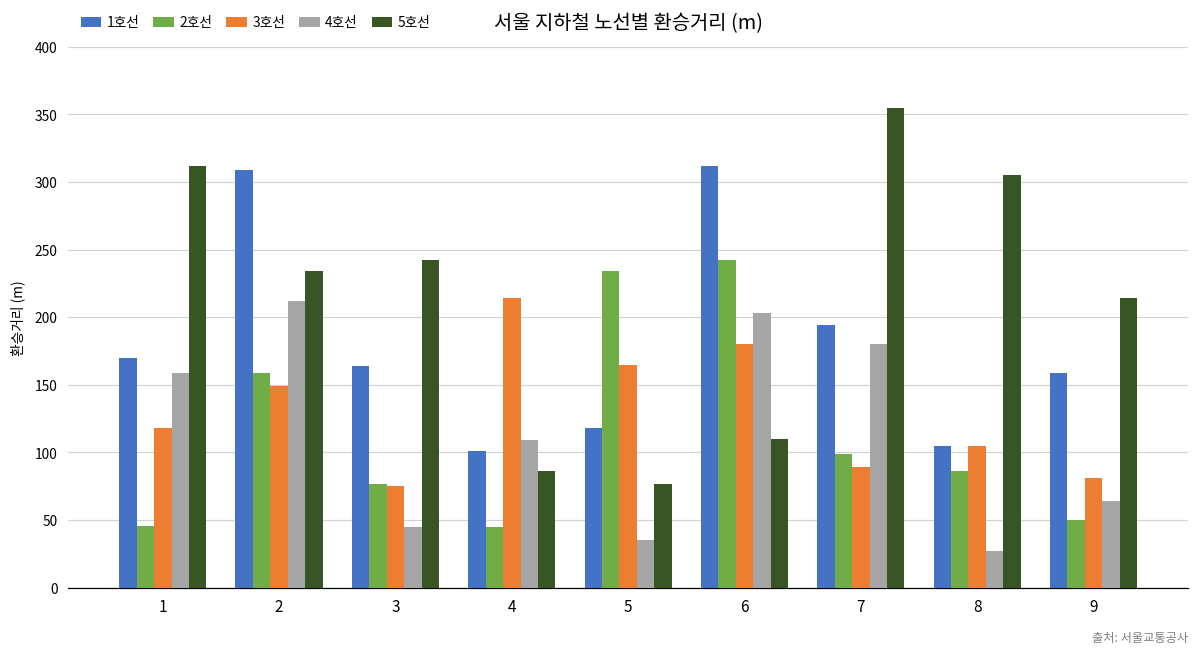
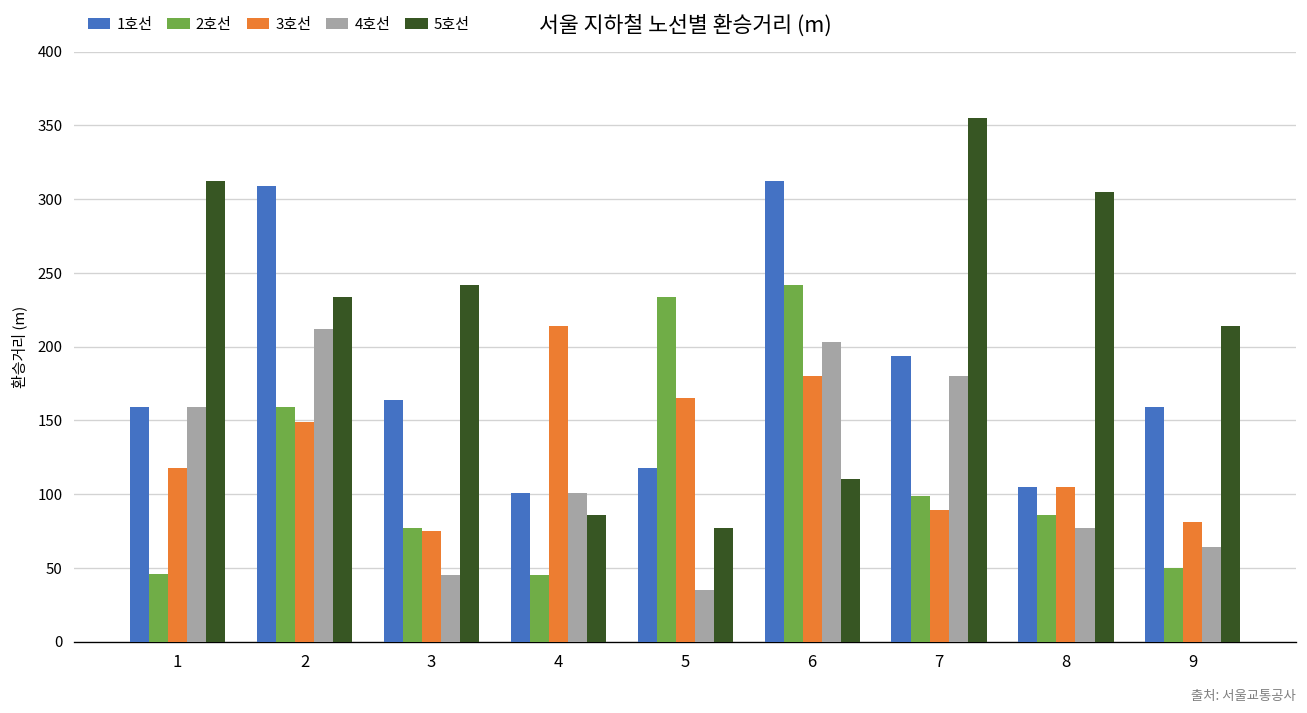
  {
    "1호선": {
-     "1": 170,
+     "1": 159,
      "2": 309,
      "3": 164,
      "4": 101,
      "5": 118,
      "6": 312,
      "7": 194,
      "8": 105,
      "9": 159
    },
    "2호선": {
      "1": 46,
      "2": 159,
      "3": 77,
      "4": 45,
      "5": 234,
      "6": 242,
      "7": 99,
      "8": 86,
      "9": 50
    },
    "3호선": {
      "1": 118,
      "2": 149,
      "3": 75,
      "4": 214,
      "5": 165,
      "6": 180,
      "7": 89,
      "8": 105,
      "9": 81
    },
    "4호선": {
      "1": 159,
      "2": 212,
      "3": 45,
-     "4": 109,
+     "4": 101,
      "5": 35,
      "6": 203,
      "7": 180,
-     "8": 27,
+     "8": 77,
      "9": 64
    },
    "5호선": {
      "1": 312,
      "2": 234,
      "3": 242,
      "4": 86,
      "5": 77,
      "6": 110,
      "7": 355,
      "8": 305,
      "9": 214
    }
  }
